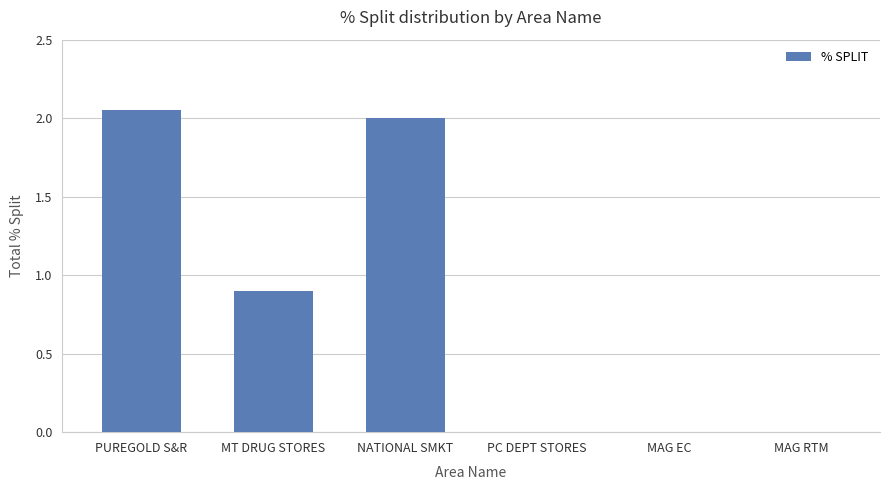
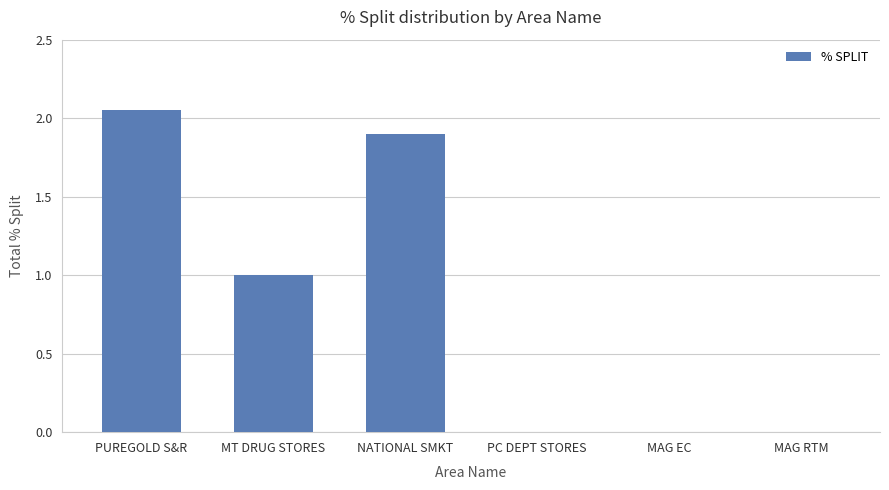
  {
    "PUREGOLD S&R": 2.05,
-   "MT DRUG STORES": 0.9,
-   "NATIONAL SMKT": 2.0,
+   "MT DRUG STORES": 1.0,
+   "NATIONAL SMKT": 1.9,
    "PC DEPT STORES": 0.0,
    "MAG EC": 0.0,
    "MAG RTM": 0.0
  }
